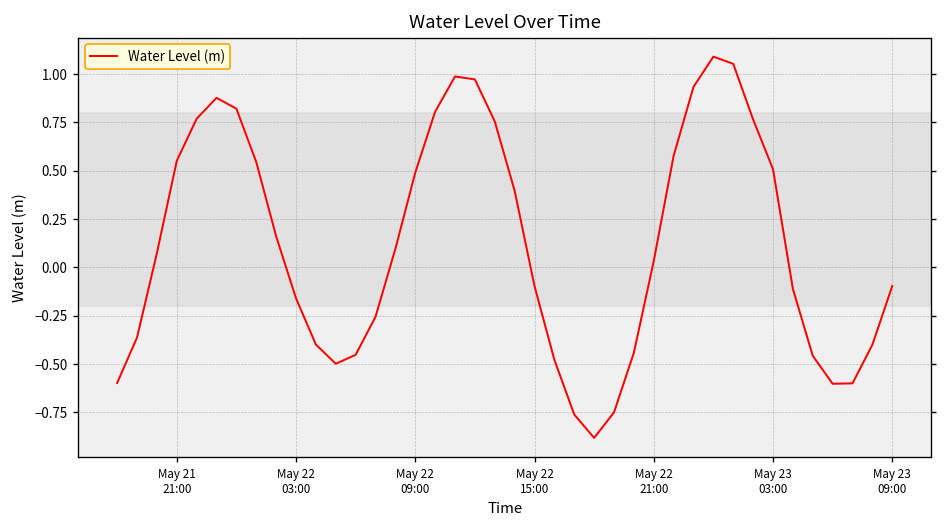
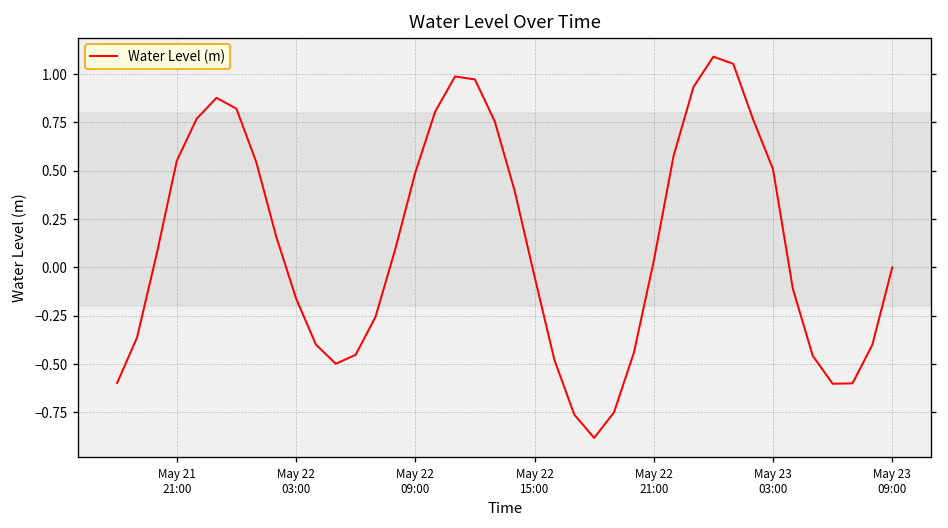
  {
    "May 21 21:00": 0.55,
    "May 22 03:00": -0.16,
    "May 22 09:00": 0.49,
-   "May 22 15:00": -0.10,
+   "May 22 15:00": -0.05,
    "May 22 21:00": 0.03,
    "May 23 03:00": 0.51,
-   "May 23 09:00": -0.10
+   "May 23 09:00": 0.00
  }
